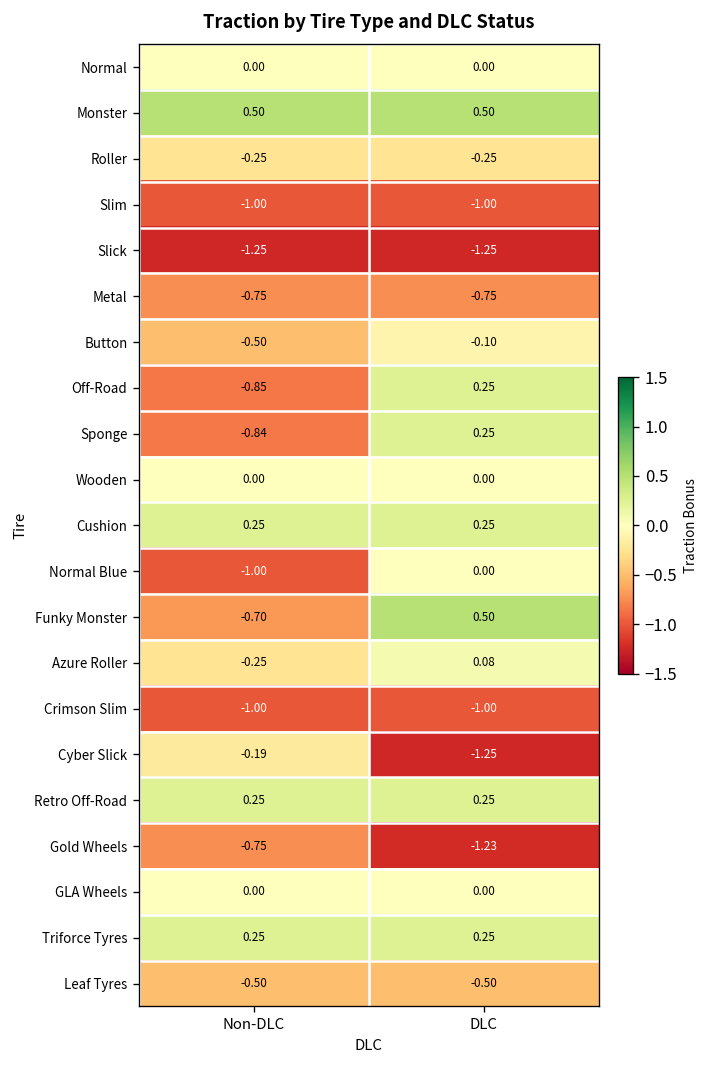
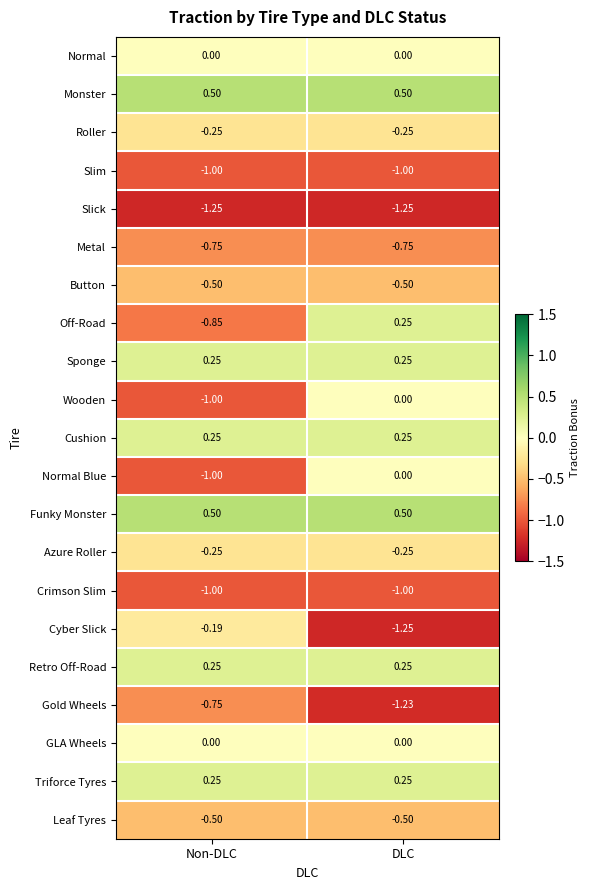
  {
    "Normal": {
      "Non-DLC": 0.00,
      "DLC": 0.00
    },
    "Monster": {
      "Non-DLC": 0.50,
      "DLC": 0.50
    },
    "Roller": {
      "Non-DLC": -0.25,
      "DLC": -0.25
    },
    "Slim": {
      "Non-DLC": -1.00,
      "DLC": -1.00
    },
    "Slick": {
      "Non-DLC": -1.25,
      "DLC": -1.25
    },
    "Metal": {
      "Non-DLC": -0.75,
      "DLC": -0.75
    },
    "Button": {
      "Non-DLC": -0.50,
-     "DLC": -0.10
+     "DLC": -0.50
    },
    "Off-Road": {
      "Non-DLC": -0.85,
      "DLC": 0.25
    },
    "Sponge": {
-     "Non-DLC": -0.84,
+     "Non-DLC": 0.25,
      "DLC": 0.25
    },
    "Wooden": {
-     "Non-DLC": 0.00,
+     "Non-DLC": -1.00,
      "DLC": 0.00
    },
    "Cushion": {
      "Non-DLC": 0.25,
      "DLC": 0.25
    },
    "Normal Blue": {
      "Non-DLC": -1.00,
      "DLC": 0.00
    },
    "Funky Monster": {
-     "Non-DLC": -0.70,
+     "Non-DLC": 0.50,
      "DLC": 0.50
    },
    "Azure Roller": {
      "Non-DLC": -0.25,
-     "DLC": 0.08
+     "DLC": -0.25
    },
    "Crimson Slim": {
      "Non-DLC": -1.00,
      "DLC": -1.00
    },
    "Cyber Slick": {
      "Non-DLC": -0.19,
      "DLC": -1.25
    },
    "Retro Off-Road": {
      "Non-DLC": 0.25,
      "DLC": 0.25
    },
    "Gold Wheels": {
      "Non-DLC": -0.75,
      "DLC": -1.23
    },
    "GLA Wheels": {
      "Non-DLC": 0.00,
      "DLC": 0.00
    },
    "Triforce Tyres": {
      "Non-DLC": 0.25,
      "DLC": 0.25
    },
    "Leaf Tyres": {
      "Non-DLC": -0.50,
      "DLC": -0.50
    }
  }
